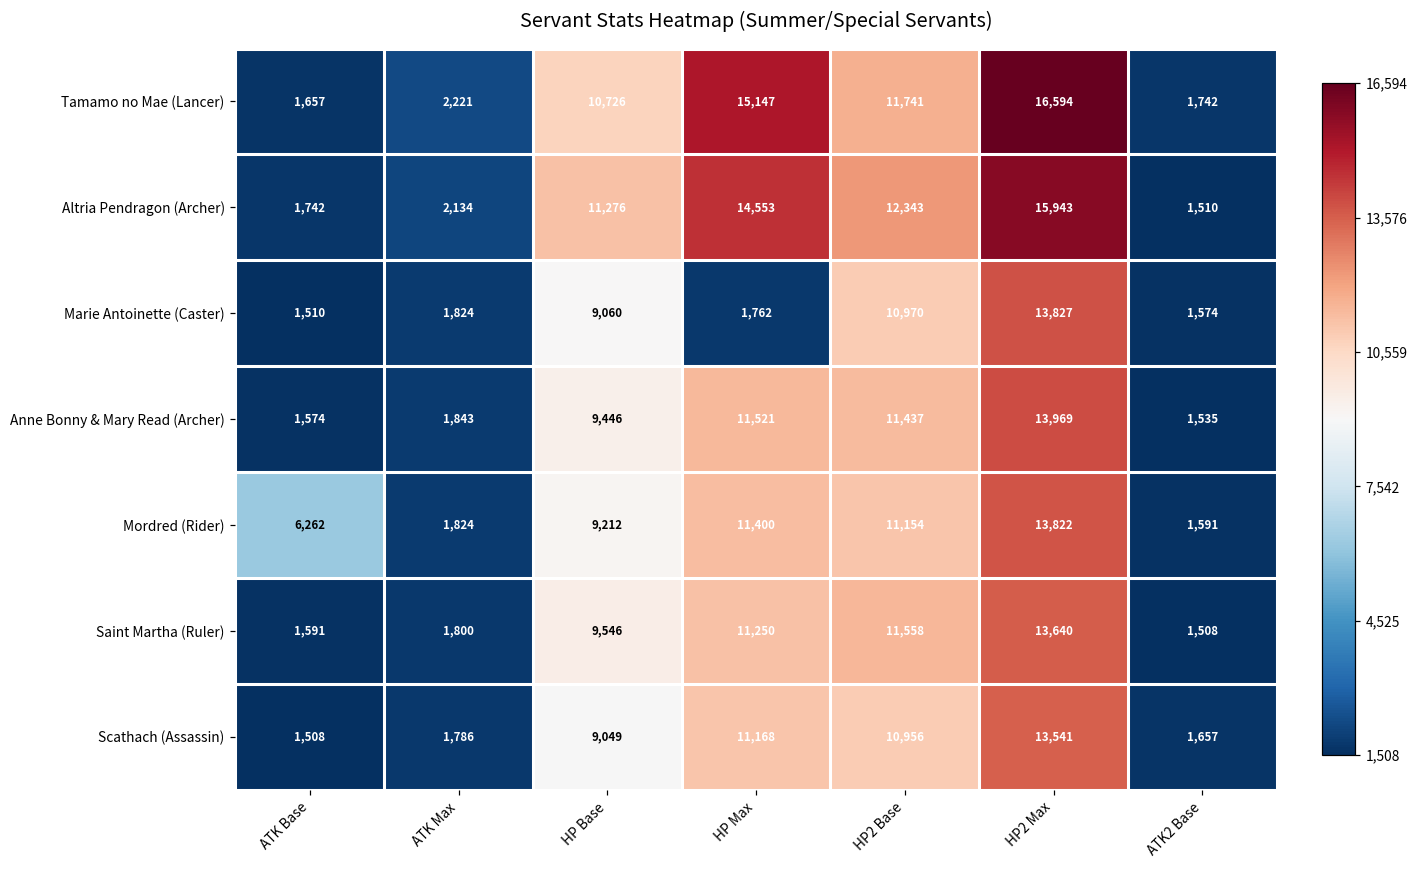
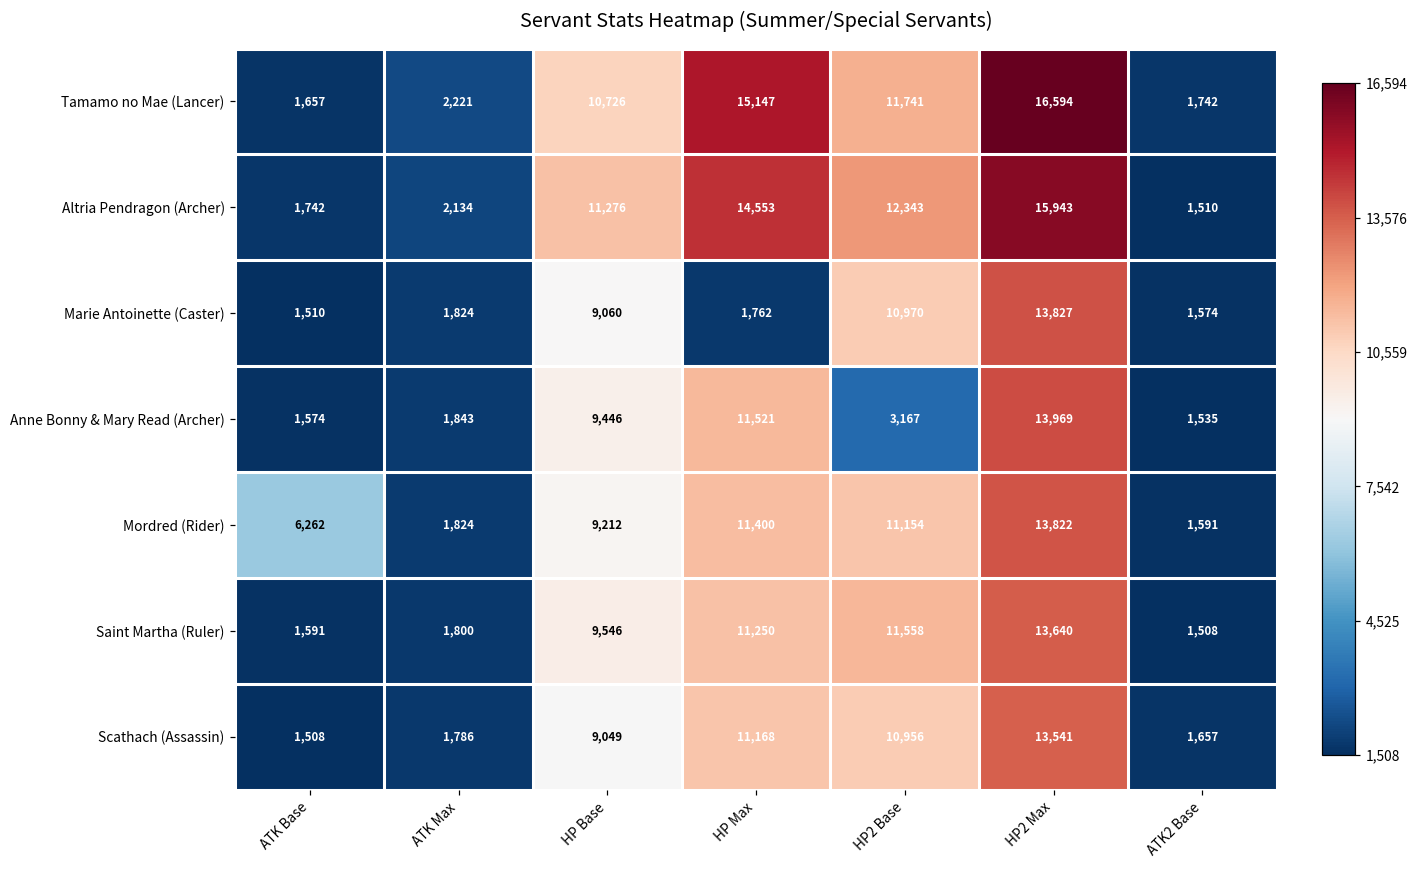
  {
    "Tamamo no Mae (Lancer)": {
      "ATK Base": "1,657",
      "ATK Max": "2,221",
      "HP Base": "10,726",
      "HP Max": "15,147",
      "HP2 Base": "11,741",
      "HP2 Max": "16,594",
      "ATK2 Base": "1,742"
    },
    "Altria Pendragon (Archer)": {
      "ATK Base": "1,742",
      "ATK Max": "2,134",
      "HP Base": "11,276",
      "HP Max": "14,553",
      "HP2 Base": "12,343",
      "HP2 Max": "15,943",
      "ATK2 Base": "1,510"
    },
    "Marie Antoinette (Caster)": {
      "ATK Base": "1,510",
      "ATK Max": "1,824",
      "HP Base": "9,060",
      "HP Max": "1,762",
      "HP2 Base": "10,970",
      "HP2 Max": "13,827",
      "ATK2 Base": "1,574"
    },
    "Anne Bonny & Mary Read (Archer)": {
      "ATK Base": "1,574",
      "ATK Max": "1,843",
      "HP Base": "9,446",
      "HP Max": "11,521",
-     "HP2 Base": "11,437",
+     "HP2 Base": "3,167",
      "HP2 Max": "13,969",
      "ATK2 Base": "1,535"
    },
    "Mordred (Rider)": {
      "ATK Base": "6,262",
      "ATK Max": "1,824",
      "HP Base": "9,212",
      "HP Max": "11,400",
      "HP2 Base": "11,154",
      "HP2 Max": "13,822",
      "ATK2 Base": "1,591"
    },
    "Saint Martha (Ruler)": {
      "ATK Base": "1,591",
      "ATK Max": "1,800",
      "HP Base": "9,546",
      "HP Max": "11,250",
      "HP2 Base": "11,558",
      "HP2 Max": "13,640",
      "ATK2 Base": "1,508"
    },
    "Scathach (Assassin)": {
      "ATK Base": "1,508",
      "ATK Max": "1,786",
      "HP Base": "9,049",
      "HP Max": "11,168",
      "HP2 Base": "10,956",
      "HP2 Max": "13,541",
      "ATK2 Base": "1,657"
    }
  }
